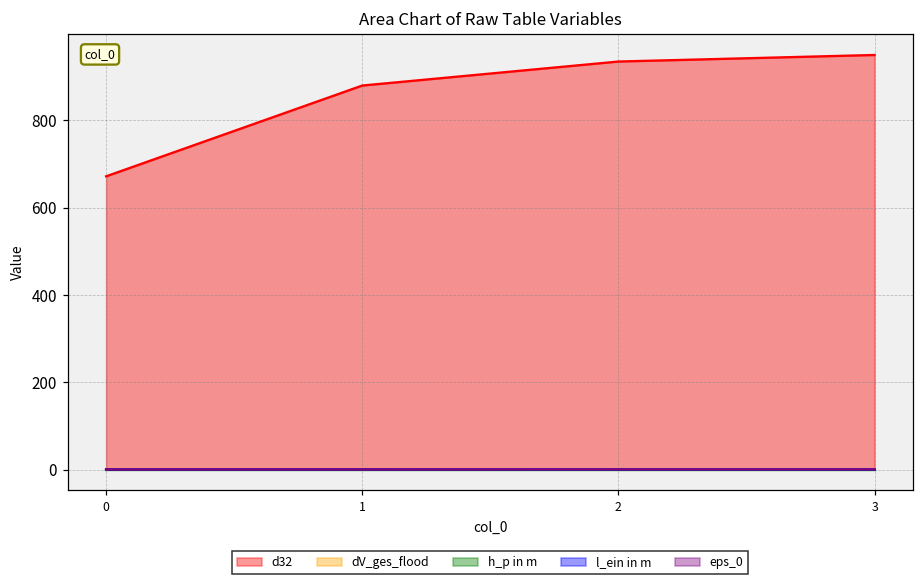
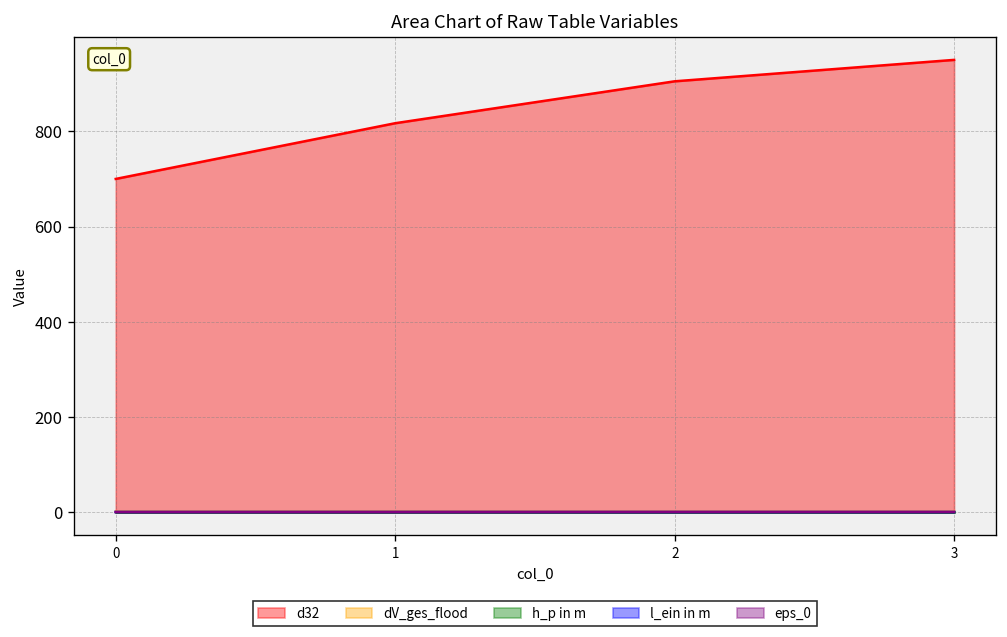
  {
    "d32": {
-     "0": 670,
-     "1": 880,
-     "2": 940,
+     "0": 700,
+     "1": 820,
+     "2": 910,
      "3": 950
    },
    "eps_0": {
      "0": 0,
      "1": 0,
      "2": 0,
      "3": 0
    }
  }
